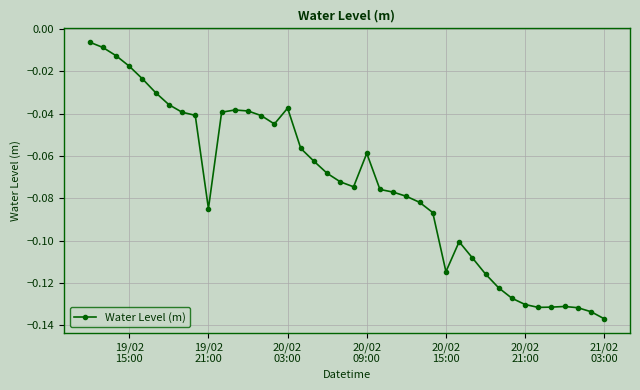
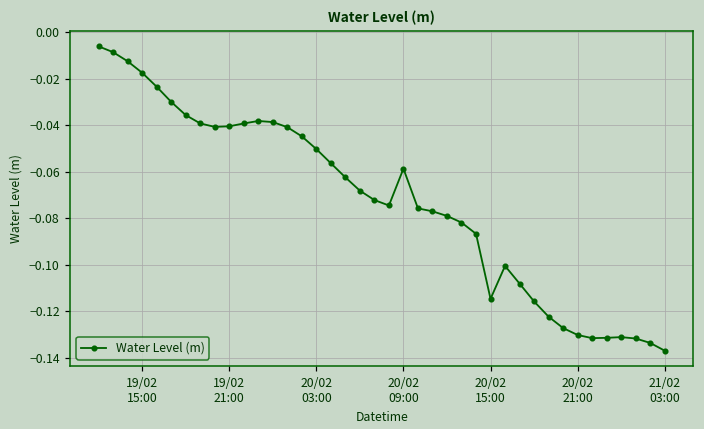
  {
    "19/02 15:00": -0.018,
-   "19/02 21:00": -0.085,
-   "20/02 03:00": -0.037,
+   "19/02 21:00": -0.041,
+   "20/02 03:00": -0.050,
    "20/02 09:00": -0.059,
    "20/02 15:00": -0.115,
    "20/02 21:00": -0.130,
    "21/02 03:00": -0.137
  }
